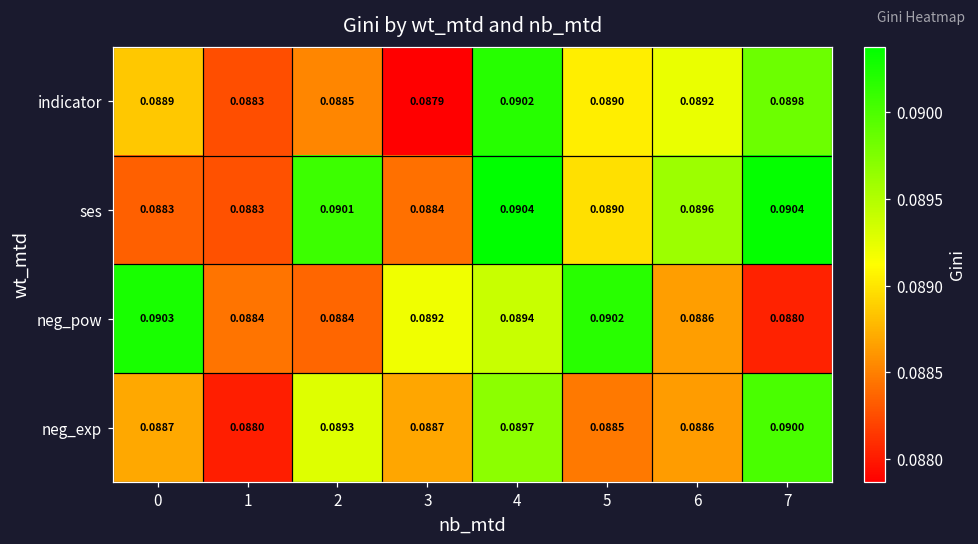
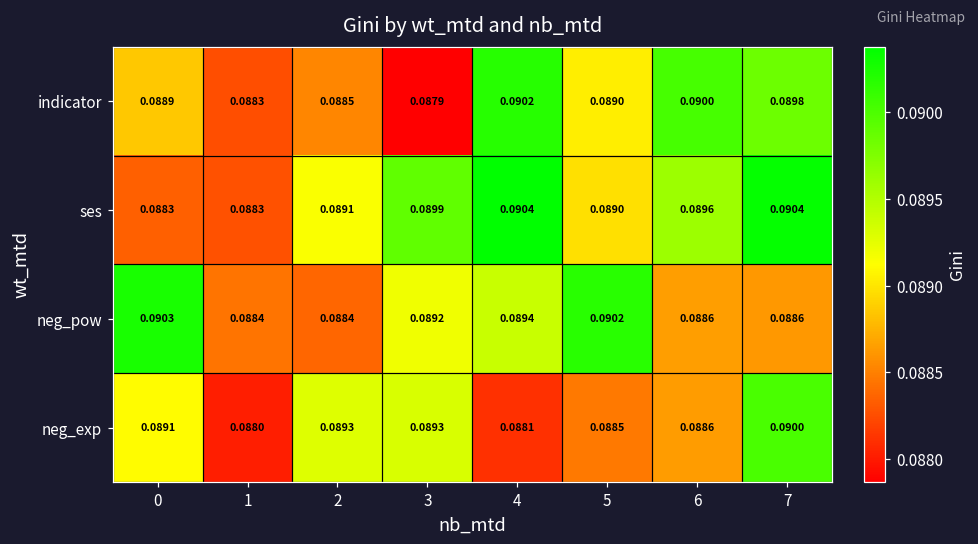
  {
    "indicator": {
      "0": 0.0889,
      "1": 0.0883,
      "2": 0.0885,
      "3": 0.0879,
      "4": 0.0902,
      "5": 0.0890,
-     "6": 0.0892,
+     "6": 0.0900,
      "7": 0.0898
    },
    "ses": {
      "0": 0.0883,
      "1": 0.0883,
-     "2": 0.0901,
-     "3": 0.0884,
+     "2": 0.0891,
+     "3": 0.0899,
      "4": 0.0904,
      "5": 0.0890,
      "6": 0.0896,
      "7": 0.0904
    },
    "neg_pow": {
      "0": 0.0903,
      "1": 0.0884,
      "2": 0.0884,
      "3": 0.0892,
      "4": 0.0894,
      "5": 0.0902,
      "6": 0.0886,
-     "7": 0.0880
+     "7": 0.0886
    },
    "neg_exp": {
-     "0": 0.0887,
+     "0": 0.0891,
      "1": 0.0880,
      "2": 0.0893,
-     "3": 0.0887,
-     "4": 0.0897,
+     "3": 0.0893,
+     "4": 0.0881,
      "5": 0.0885,
      "6": 0.0886,
      "7": 0.0900
    }
  }
